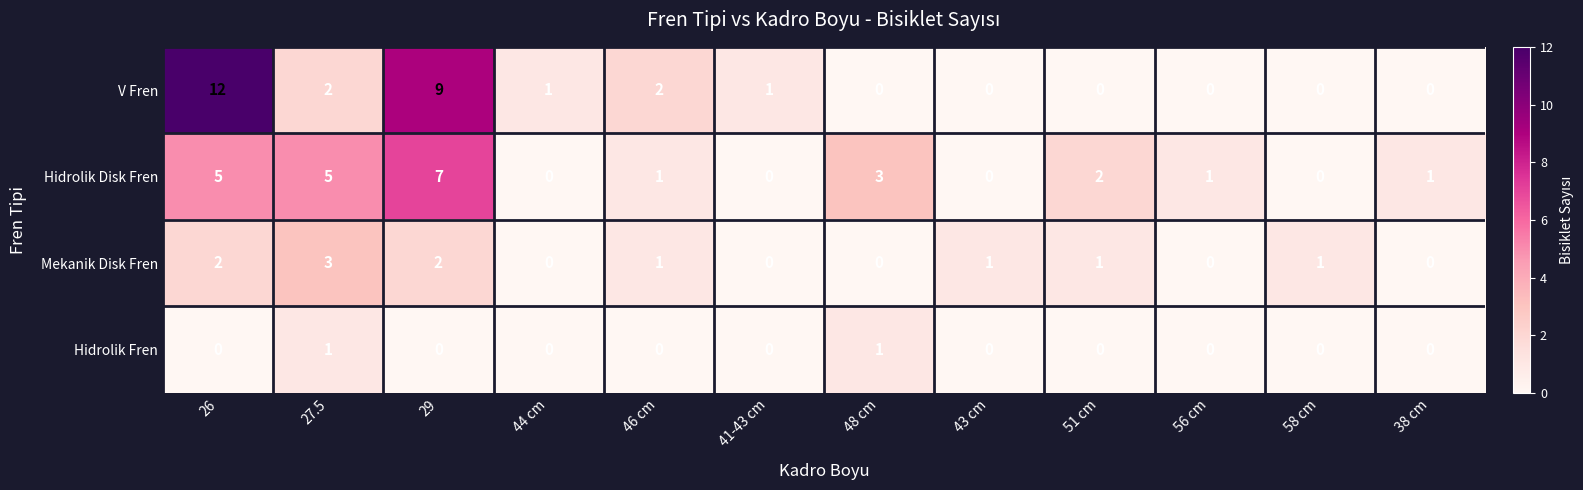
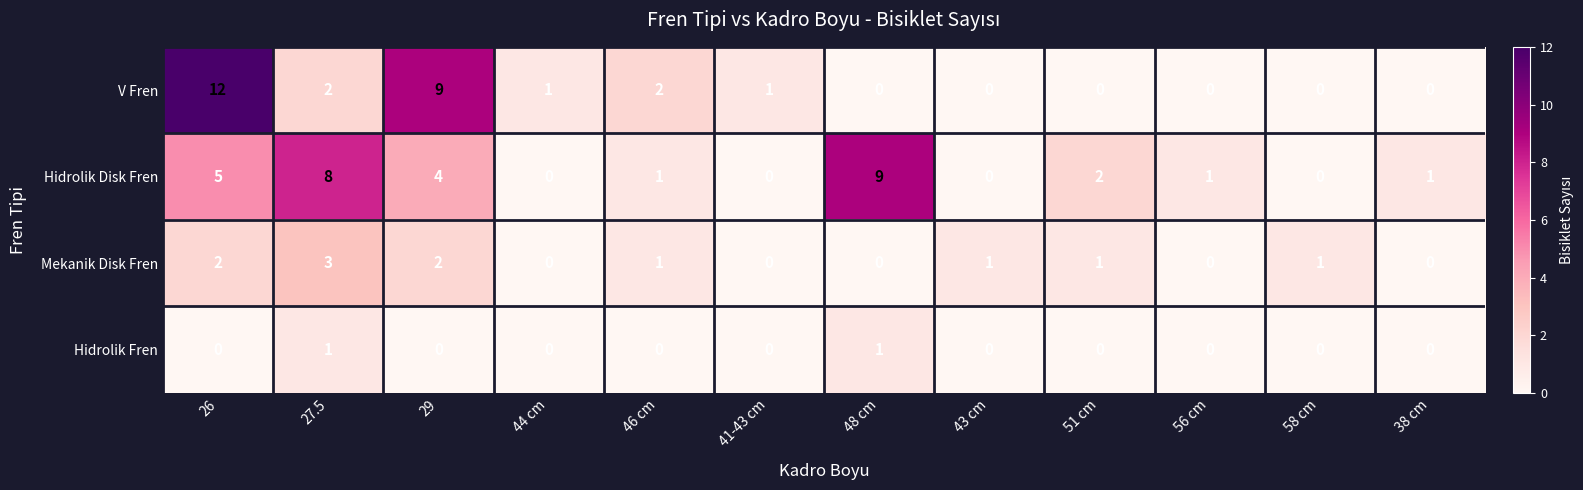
  {
    "V Fren": {
      "26": 12,
      "29": 9
    },
    "Hidrolik Disk Fren": {
      "26": 5,
-     "27.5": 5,
-     "29": 7,
-     "48 cm": 3
+     "27.5": 8,
+     "29": 4,
+     "48 cm": 9
    },
    "Mekanik Disk Fren": {
      "27.5": 3
    }
  }
